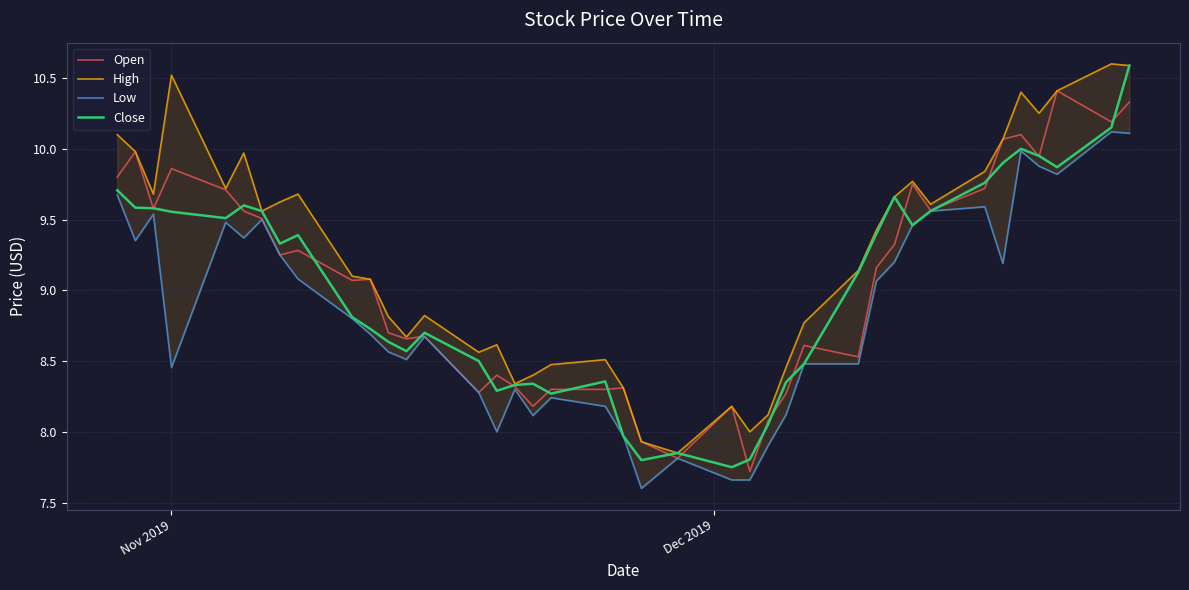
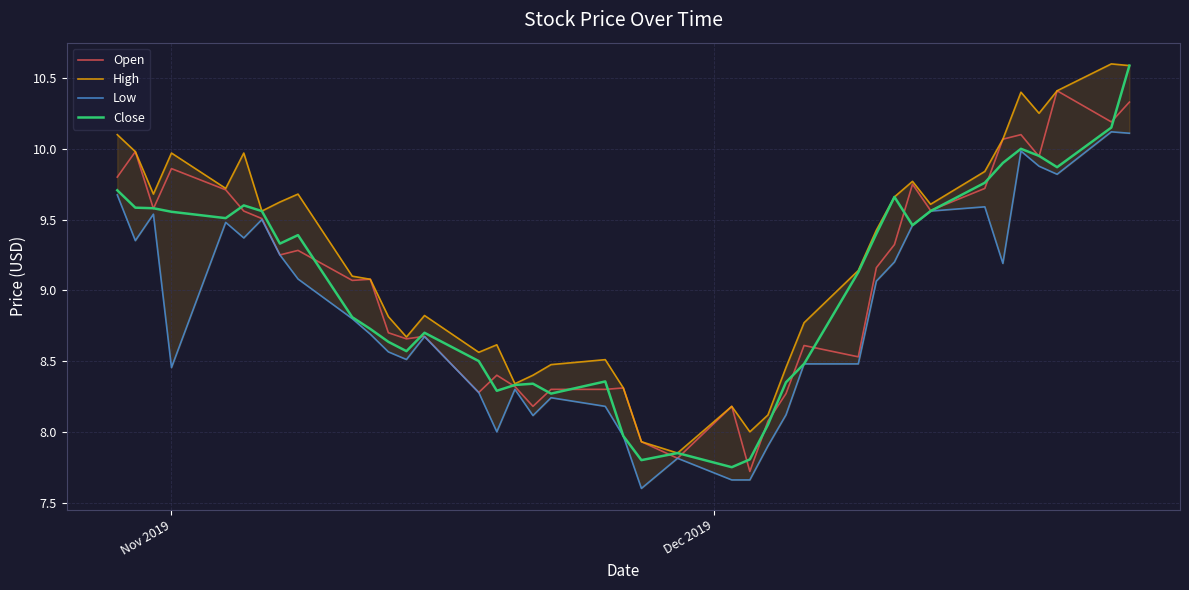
  {
    "Open": {
      "Nov 2019": 9.86
    },
    "High": {
-     "Nov 2019": 10.52
+     "Nov 2019": 9.97
    },
    "Low": {
      "Nov 2019": 8.45
    },
    "Close": {
      "Nov 2019": 9.56
    }
  }
